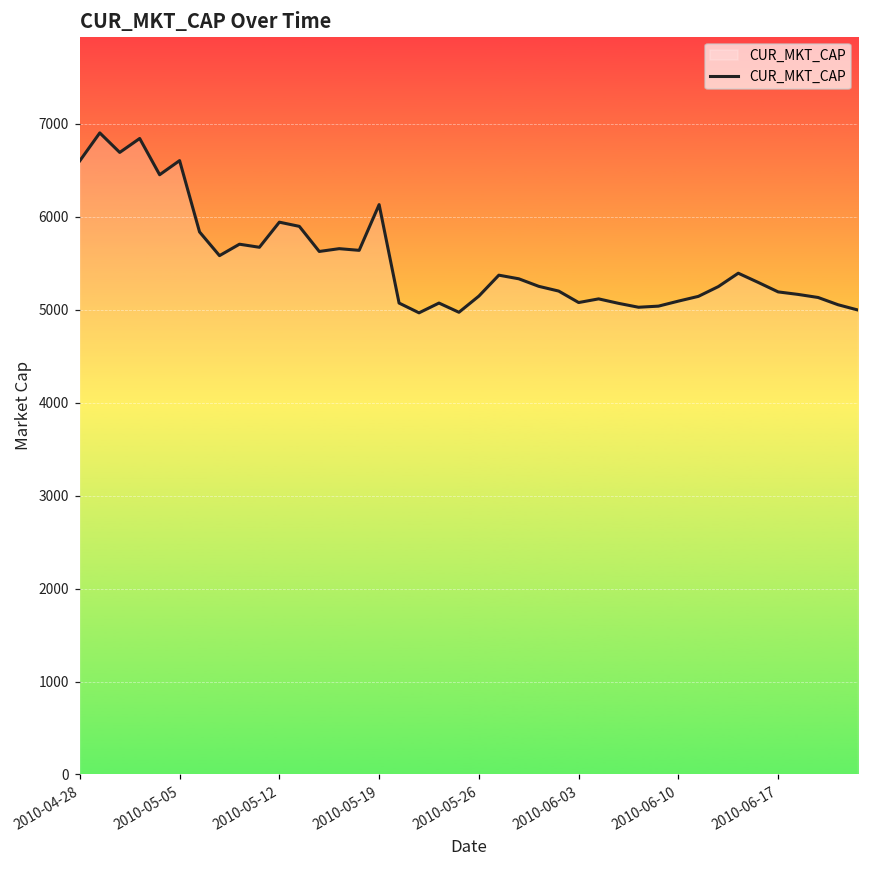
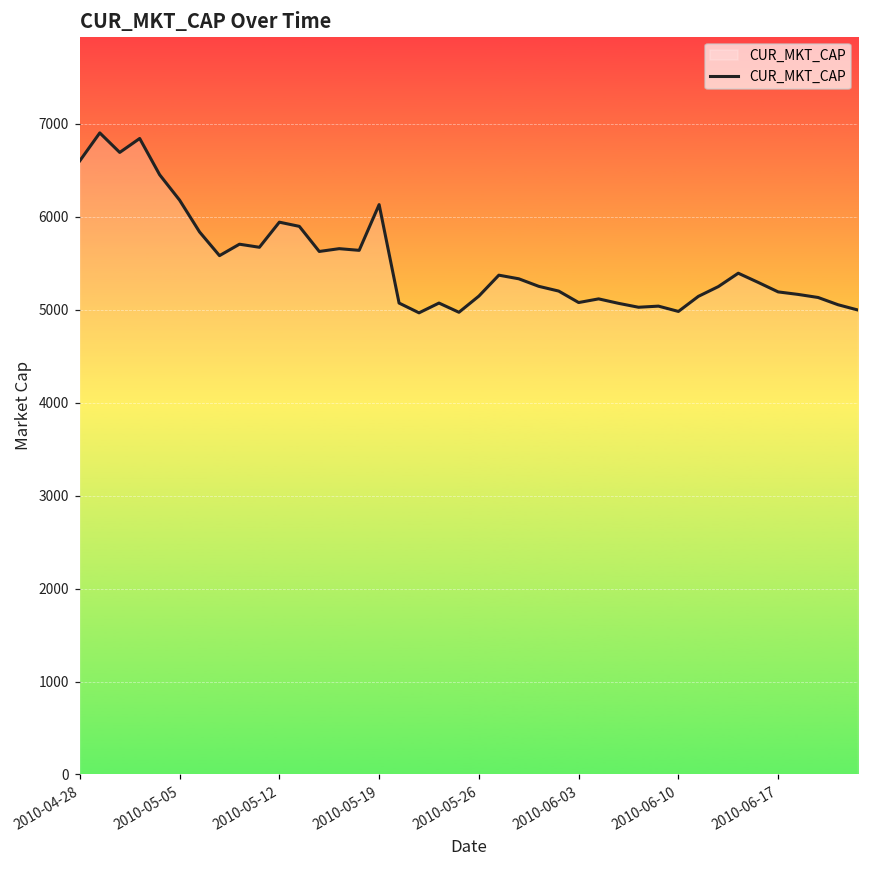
  {
    "2010-04-28": 6600,
-   "2010-05-05": 6600,
+   "2010-05-05": 6200,
    "2010-05-12": 5900,
    "2010-05-19": 6100,
    "2010-05-26": 5100,
    "2010-06-03": 5100,
-   "2010-06-10": 5100,
+   "2010-06-10": 5000,
    "2010-06-17": 5200
  }
